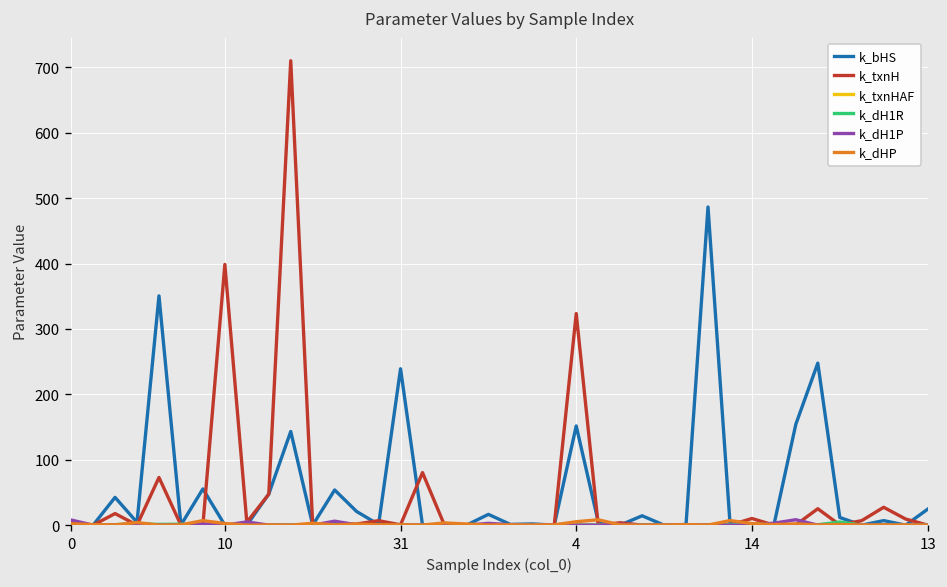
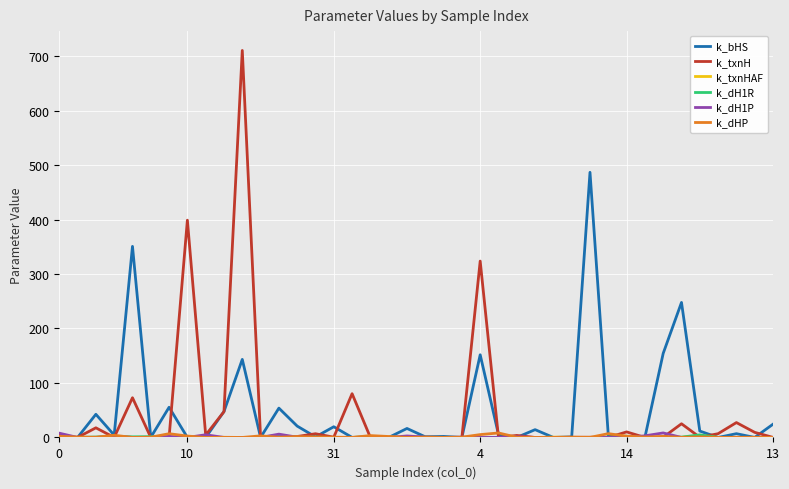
  {
    "k_bHS": {
-     "31": 240
+     "31": 20
    }
  }
